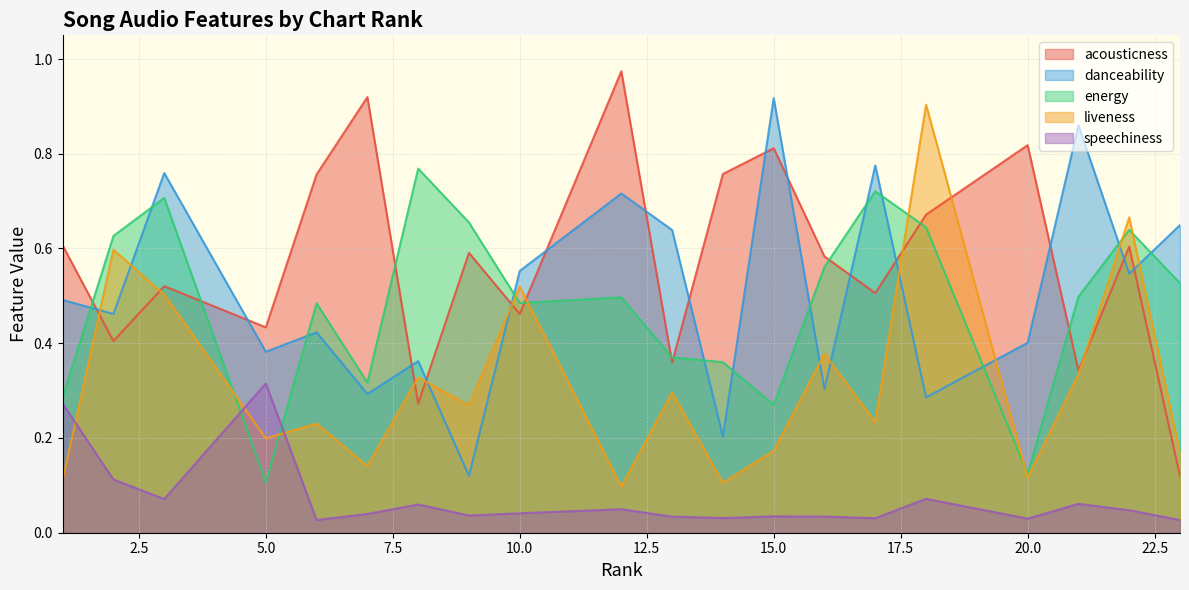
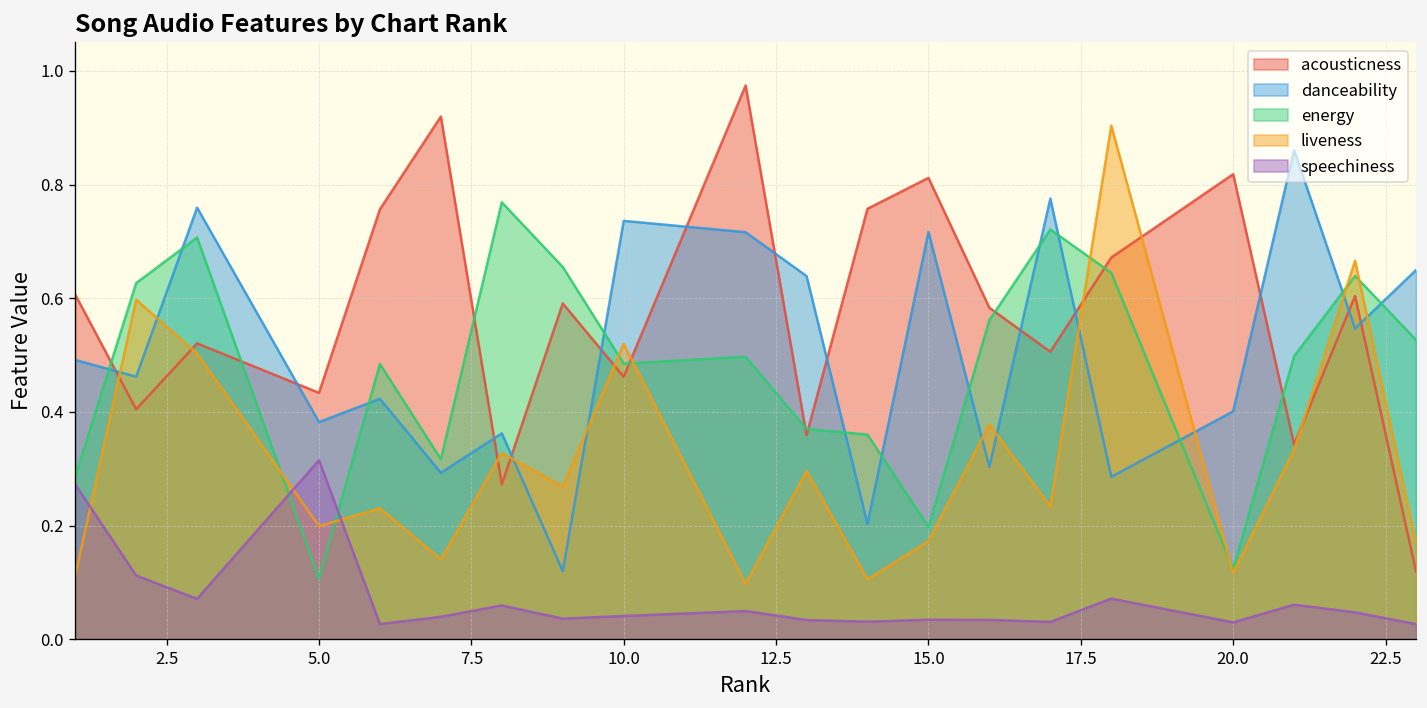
  {
    "acousticness": {
      "5.0": 0.43,
      "10.0": 0.46,
      "15.0": 0.81,
      "20.0": 0.82
    },
    "danceability": {
      "5.0": 0.38,
-     "10.0": 0.55,
-     "15.0": 0.92,
+     "10.0": 0.74,
+     "15.0": 0.72,
      "20.0": 0.40
    },
    "energy": {
      "5.0": 0.11,
      "10.0": 0.48,
-     "15.0": 0.27,
+     "15.0": 0.20,
      "20.0": 0.12
    },
    "liveness": {
      "5.0": 0.20,
      "10.0": 0.52,
      "15.0": 0.17,
      "20.0": 0.12
    },
    "speechiness": {
      "5.0": 0.31,
      "10.0": 0.04,
      "15.0": 0.03,
      "20.0": 0.03
    }
  }
